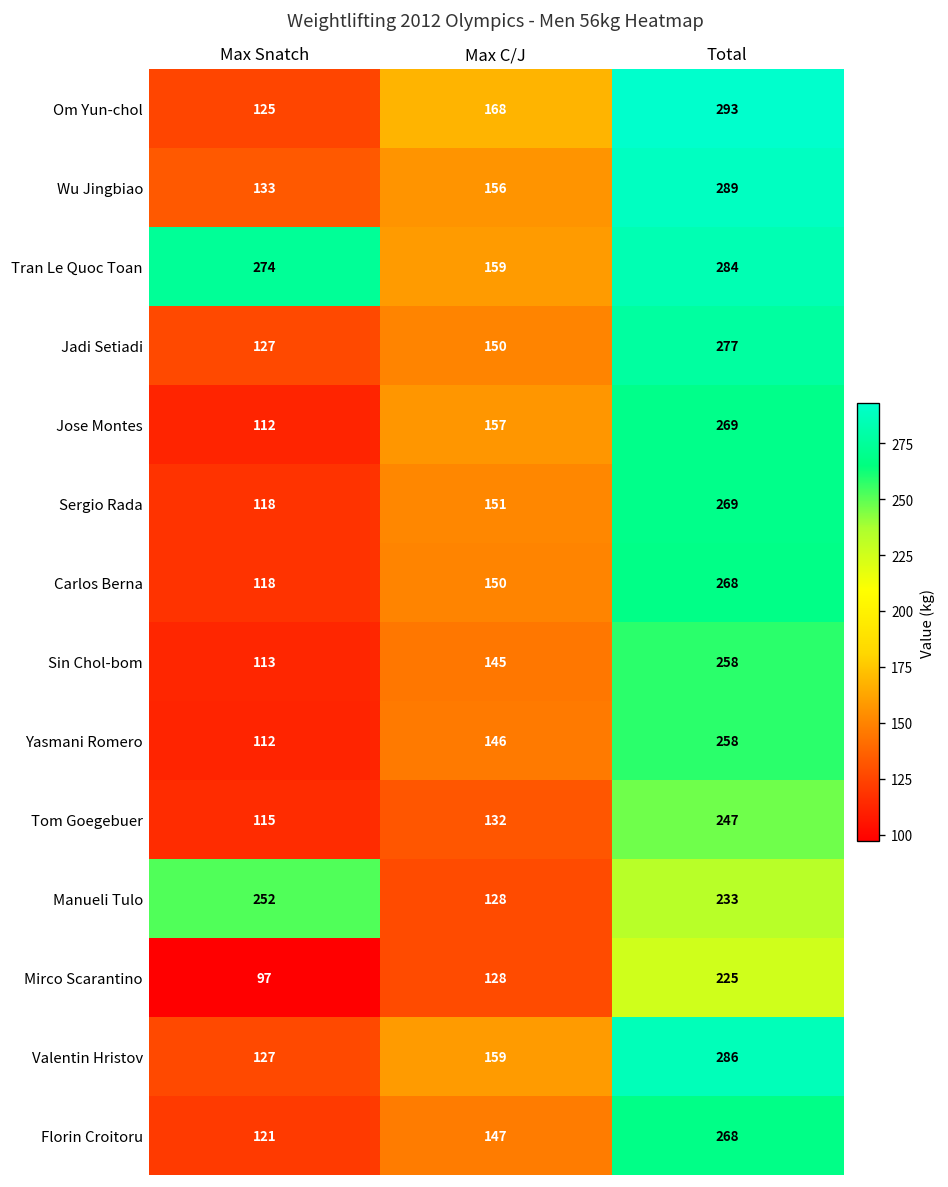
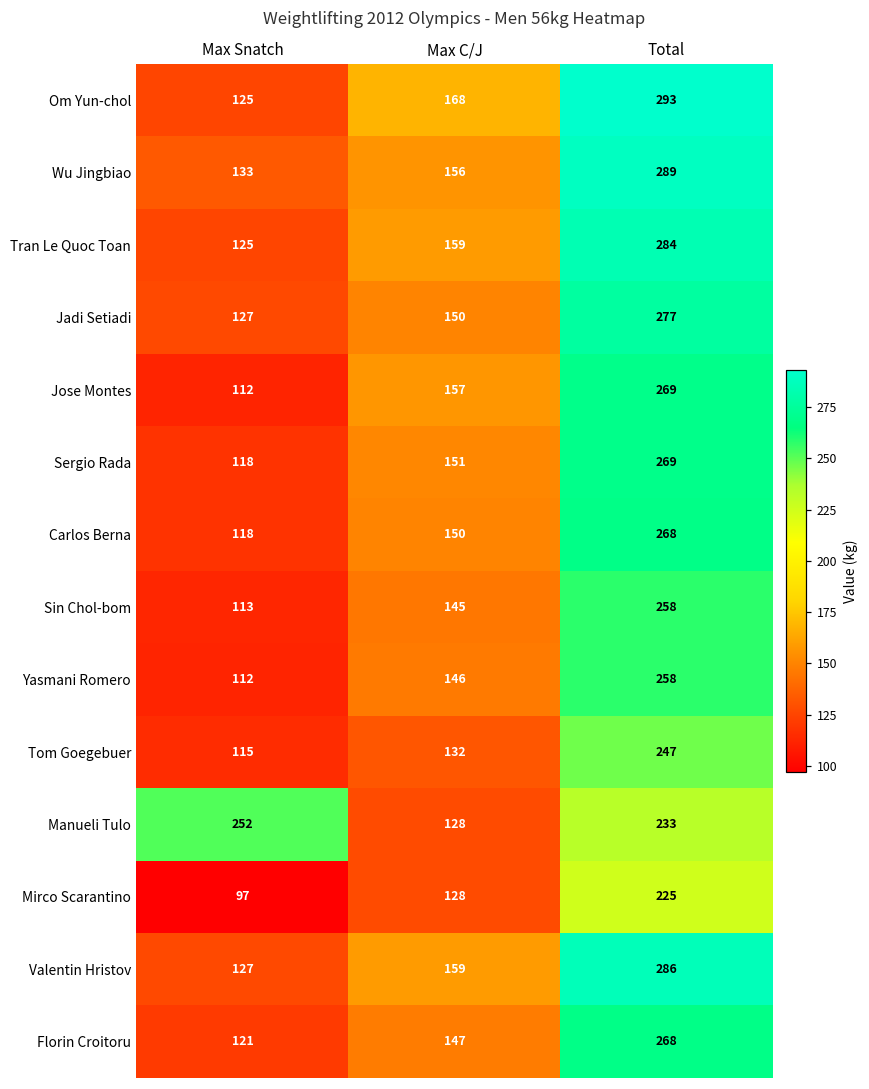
  {
    "Om Yun-chol": {
      "Max Snatch": 125,
      "Max C/J": 168,
      "Total": 293
    },
    "Wu Jingbiao": {
      "Max Snatch": 133,
      "Max C/J": 156,
      "Total": 289
    },
    "Tran Le Quoc Toan": {
-     "Max Snatch": 274,
+     "Max Snatch": 125,
      "Max C/J": 159,
      "Total": 284
    },
    "Jadi Setiadi": {
      "Max Snatch": 127,
      "Max C/J": 150,
      "Total": 277
    },
    "Jose Montes": {
      "Max Snatch": 112,
      "Max C/J": 157,
      "Total": 269
    },
    "Sergio Rada": {
      "Max Snatch": 118,
      "Max C/J": 151,
      "Total": 269
    },
    "Carlos Berna": {
      "Max Snatch": 118,
      "Max C/J": 150,
      "Total": 268
    },
    "Sin Chol-bom": {
      "Max Snatch": 113,
      "Max C/J": 145,
      "Total": 258
    },
    "Yasmani Romero": {
      "Max Snatch": 112,
      "Max C/J": 146,
      "Total": 258
    },
    "Tom Goegebuer": {
      "Max Snatch": 115,
      "Max C/J": 132,
      "Total": 247
    },
    "Manueli Tulo": {
      "Max Snatch": 252,
      "Max C/J": 128,
      "Total": 233
    },
    "Mirco Scarantino": {
      "Max Snatch": 97,
      "Max C/J": 128,
      "Total": 225
    },
    "Valentin Hristov": {
      "Max Snatch": 127,
      "Max C/J": 159,
      "Total": 286
    },
    "Florin Croitoru": {
      "Max Snatch": 121,
      "Max C/J": 147,
      "Total": 268
    }
  }
